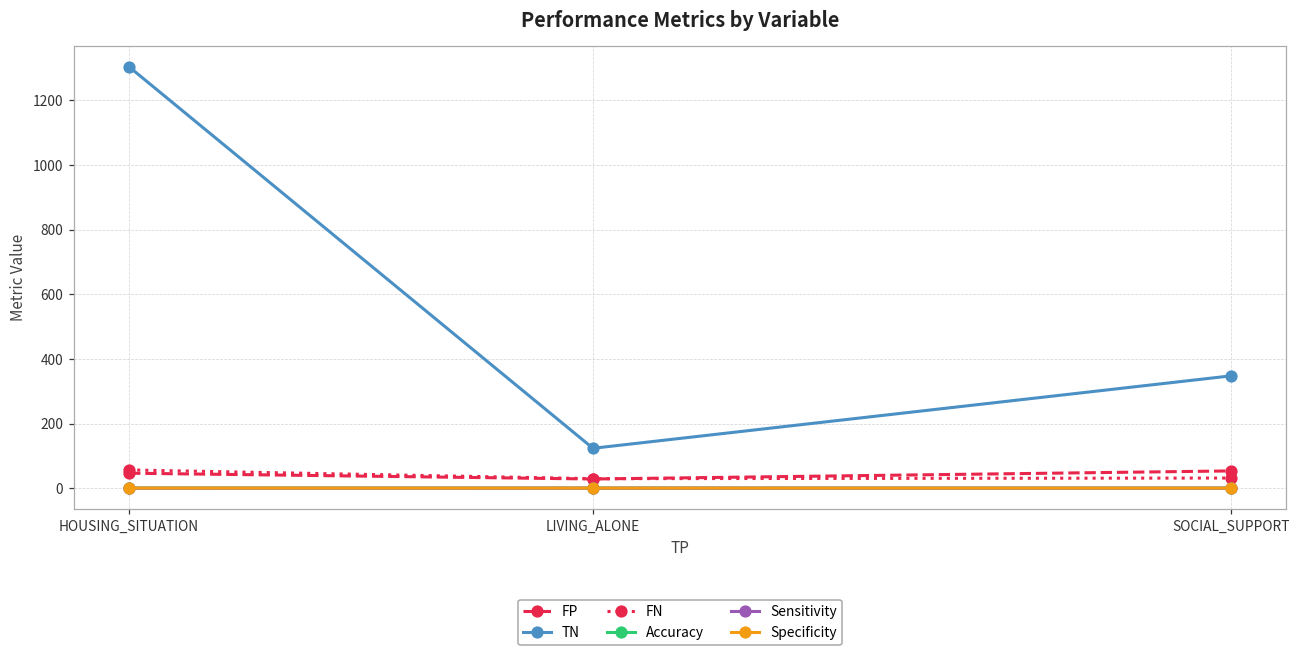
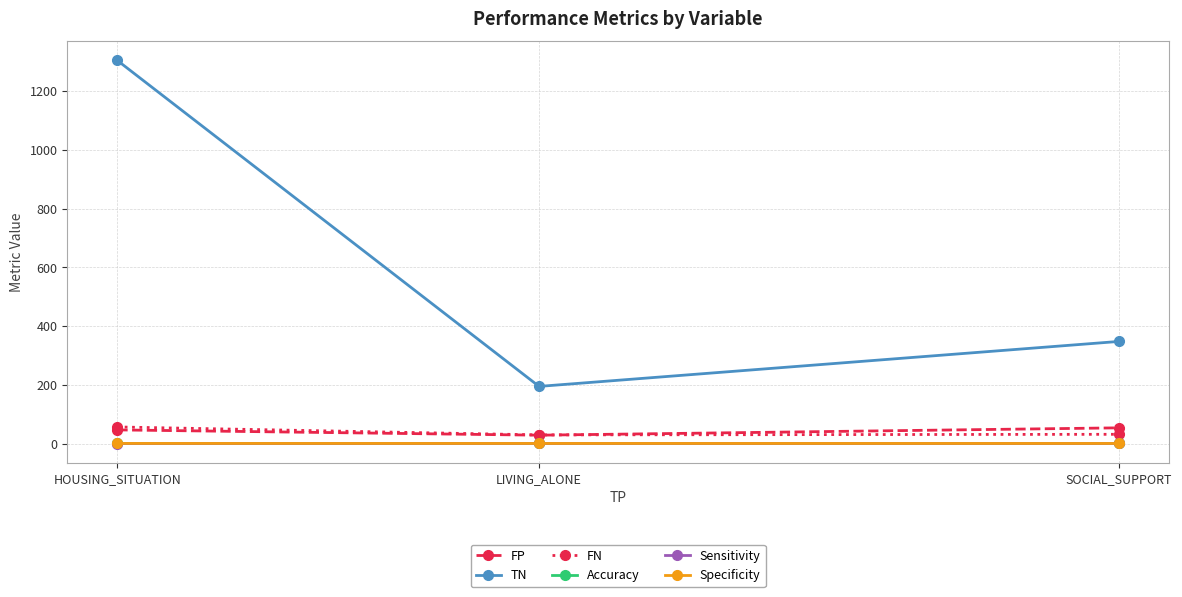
  {
    "TN": {
      "HOUSING_SITUATION": 1300,
-     "LIVING_ALONE": 120,
+     "LIVING_ALONE": 200,
      "SOCIAL_SUPPORT": 350
    },
    "Specificity": {
      "HOUSING_SITUATION": 0,
      "LIVING_ALONE": 0,
      "SOCIAL_SUPPORT": 0
    }
  }
